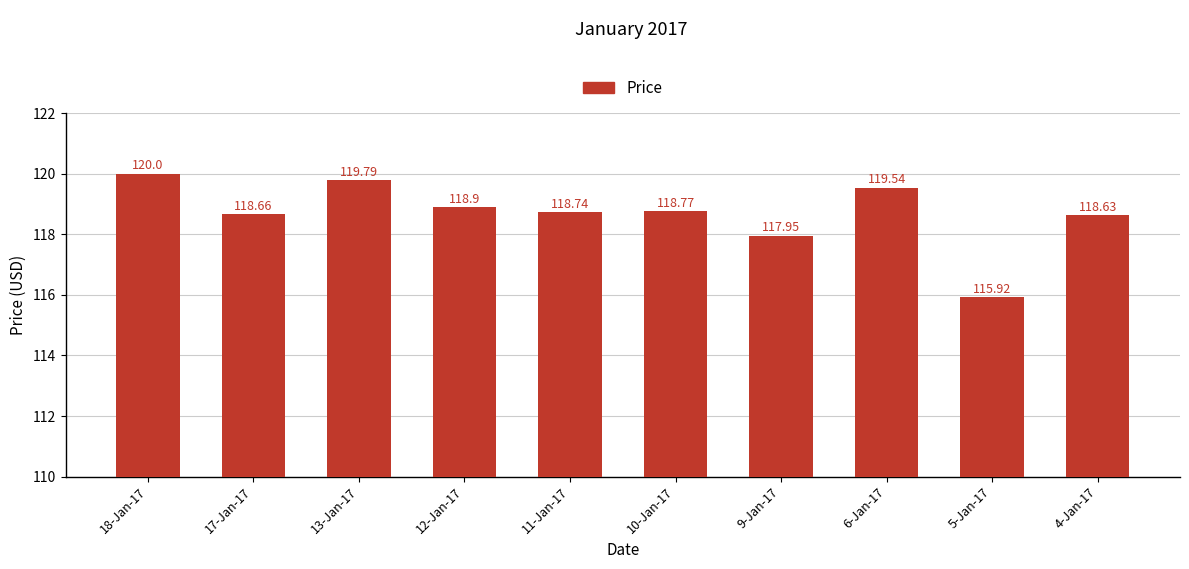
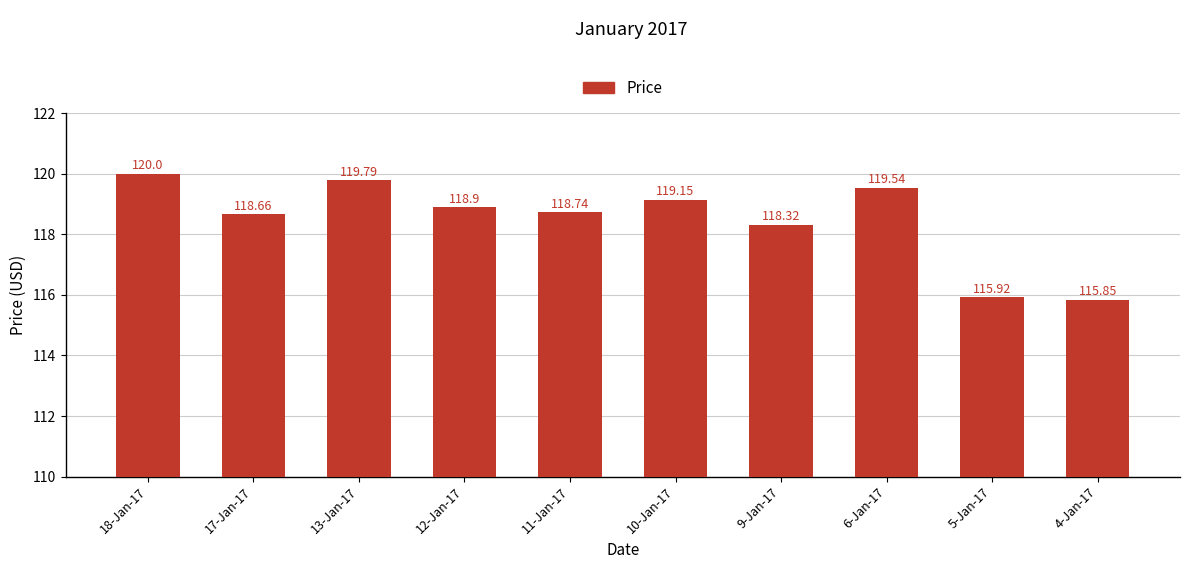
  {
    "18-Jan-17": 120.0,
    "17-Jan-17": 118.66,
    "13-Jan-17": 119.79,
    "12-Jan-17": 118.9,
    "11-Jan-17": 118.74,
-   "10-Jan-17": 118.77,
-   "9-Jan-17": 117.95,
+   "10-Jan-17": 119.15,
+   "9-Jan-17": 118.32,
    "6-Jan-17": 119.54,
    "5-Jan-17": 115.92,
-   "4-Jan-17": 118.63
+   "4-Jan-17": 115.85
  }
